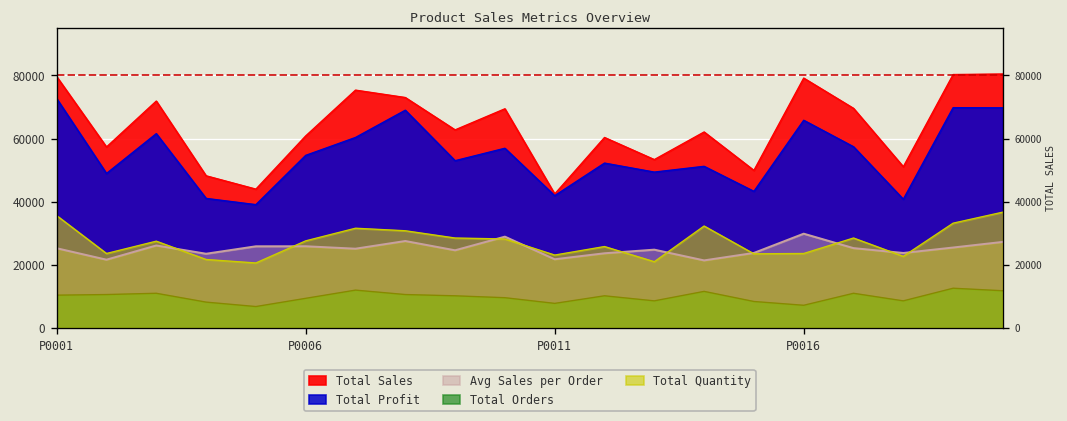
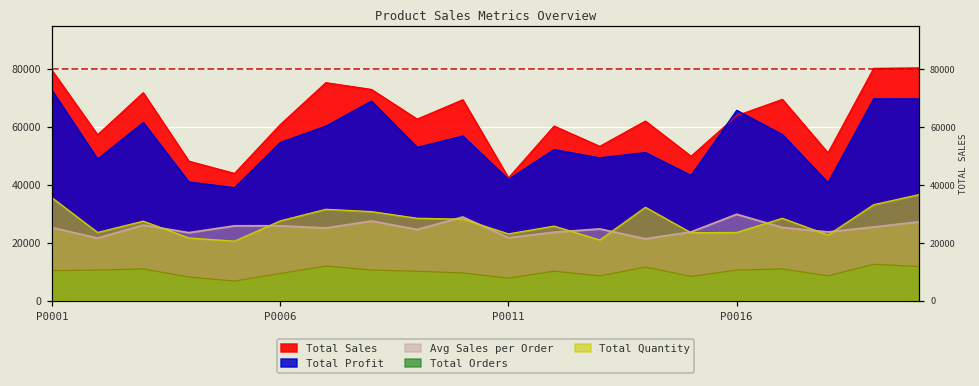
  {
    "Total Sales": {
      "P0001": 80000,
      "P0006": 61000,
-     "P0016": 79000
+     "P0016": 64000
    },
    "Total Profit": {
      "P0001": 73000,
      "P0006": 55000,
      "P0016": 66000
    },
    "Avg Sales per Order": {
      "P0001": 25000,
      "P0006": 26000,
      "P0011": 22000,
      "P0016": 30000
    },
    "Total Orders": {
      "P0001": 10000,
      "P0006": 9000,
      "P0011": 8000,
-     "P0016": 7000
+     "P0016": 11000
    },
    "Total Quantity": {
      "P0001": 36000,
      "P0006": 28000,
      "P0011": 23000,
      "P0016": 24000
    }
  }
